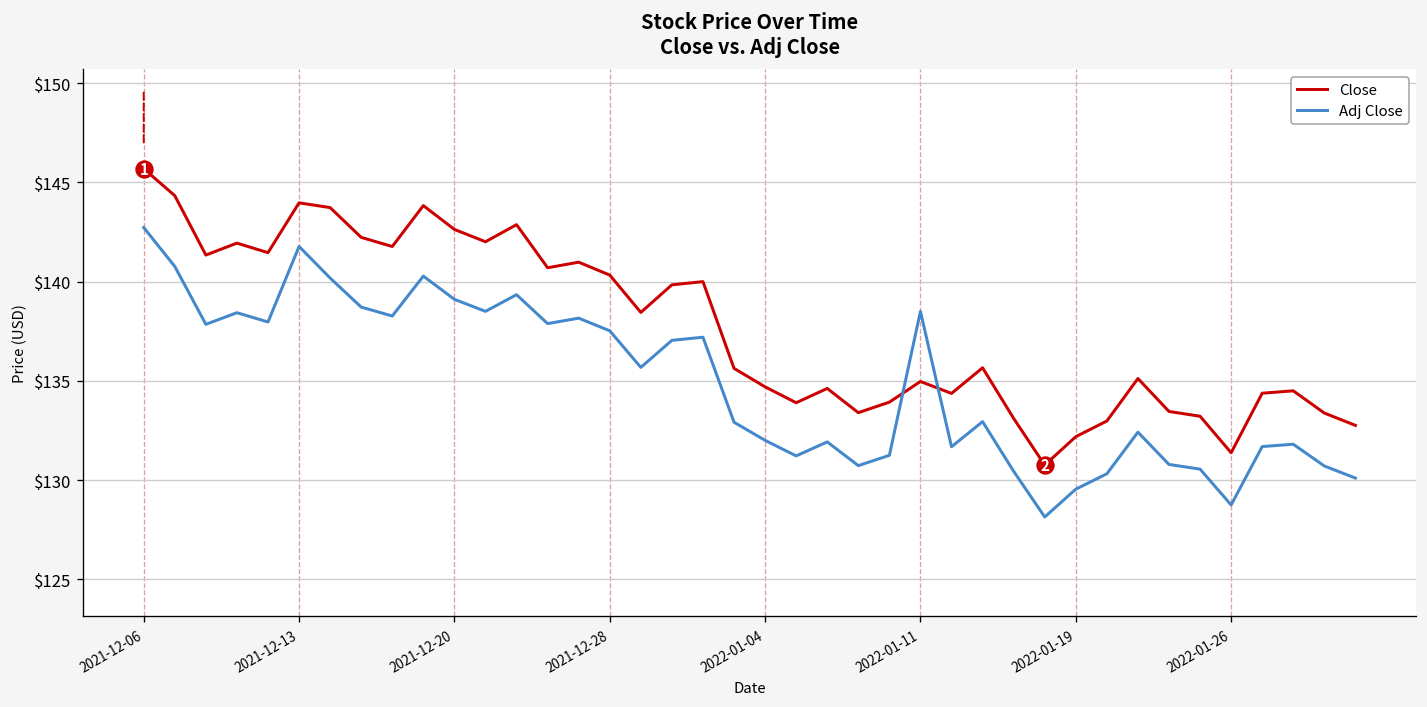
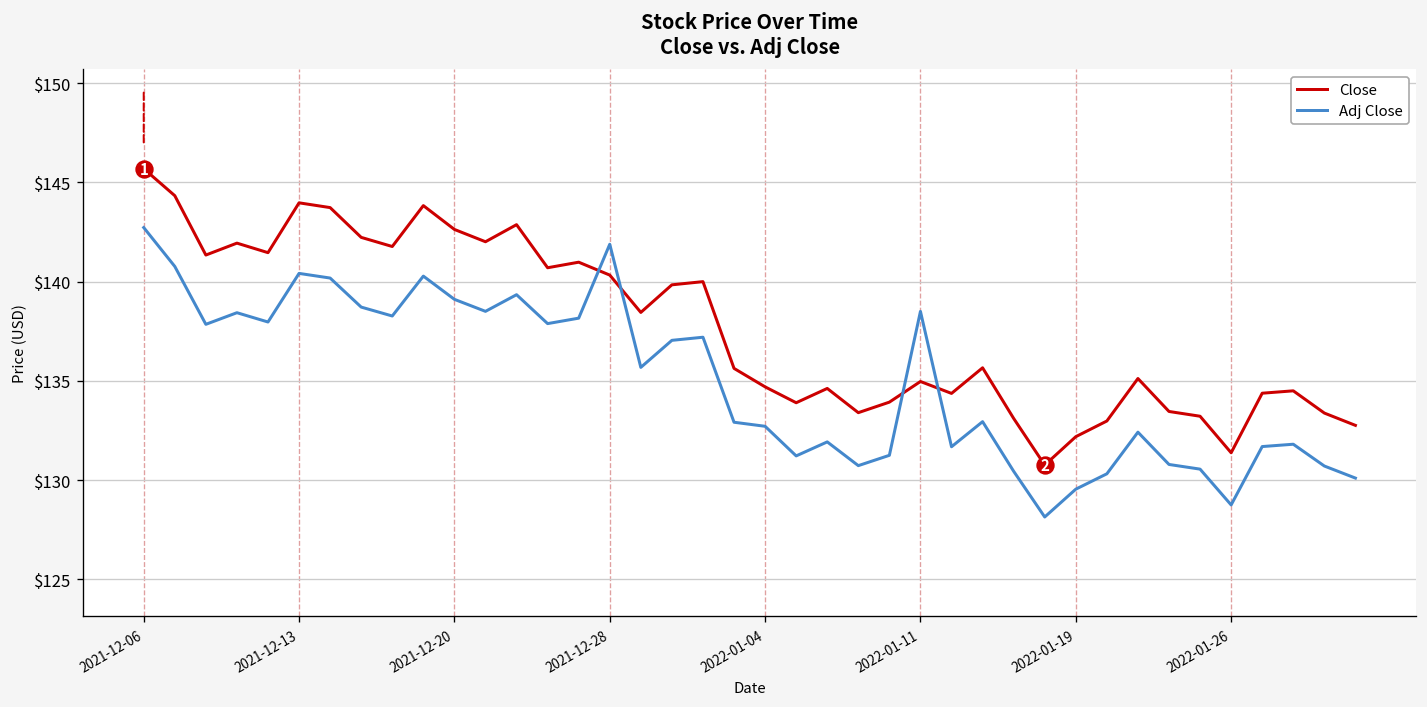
  {
    "Adj Close": {
      "2021-12-06": "$142.7",
-     "2021-12-13": "$141.8",
+     "2021-12-13": "$140.4",
      "2021-12-20": "$139.1",
-     "2021-12-28": "$137.5",
-     "2022-01-04": "$132.0",
+     "2021-12-28": "$141.9",
+     "2022-01-04": "$132.7",
      "2022-01-11": "$138.5",
      "2022-01-19": "$129.5",
      "2022-01-26": "$128.8"
    }
  }
